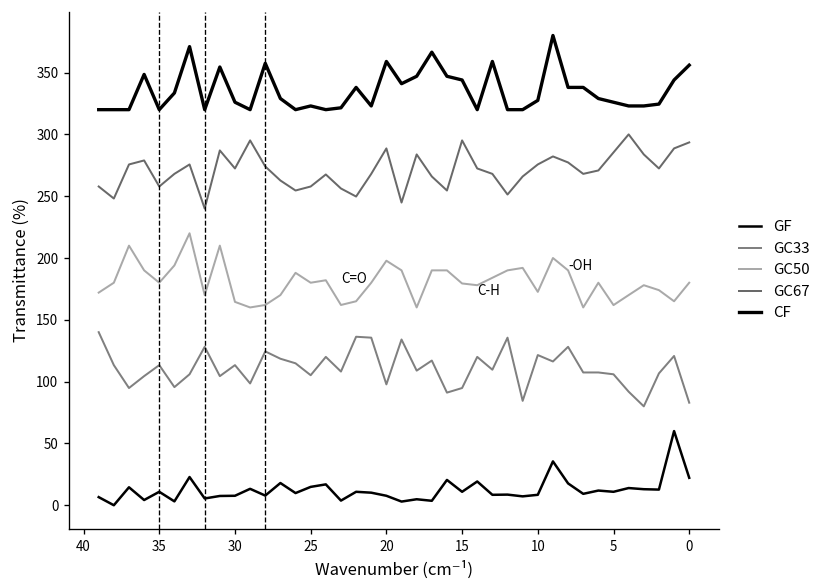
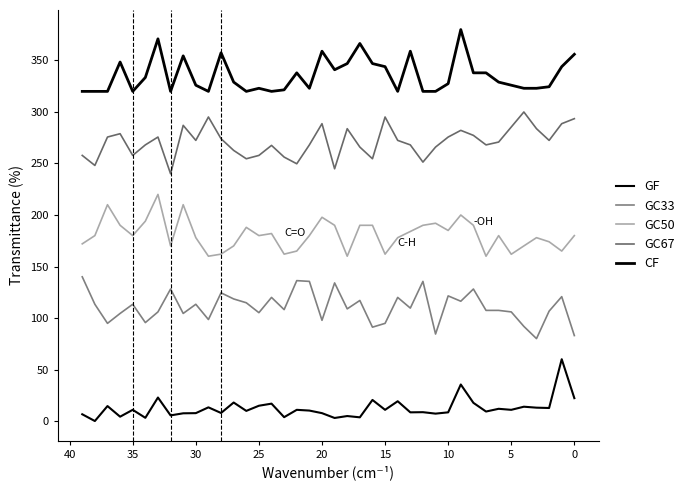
  {
    "GC50": {
      "35": 180,
-     "30": 164,
+     "30": 178,
      "25": 180,
      "20": 198,
-     "15": 179,
-     "10": 173,
+     "15": 162,
+     "10": 185,
      "5": 162,
      "0": 180
    }
  }
